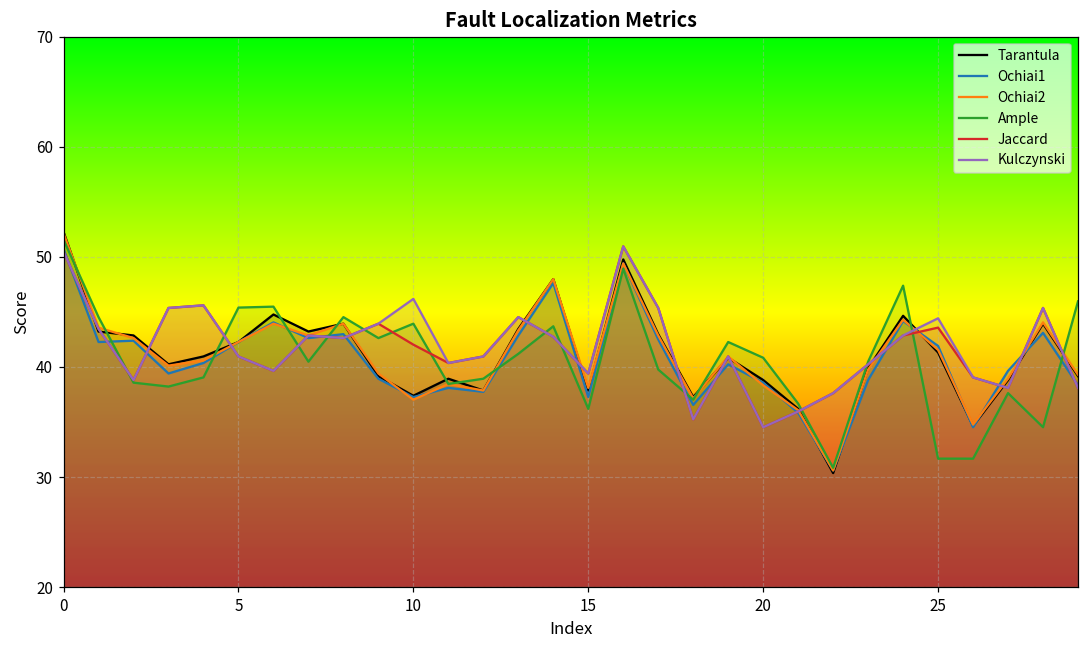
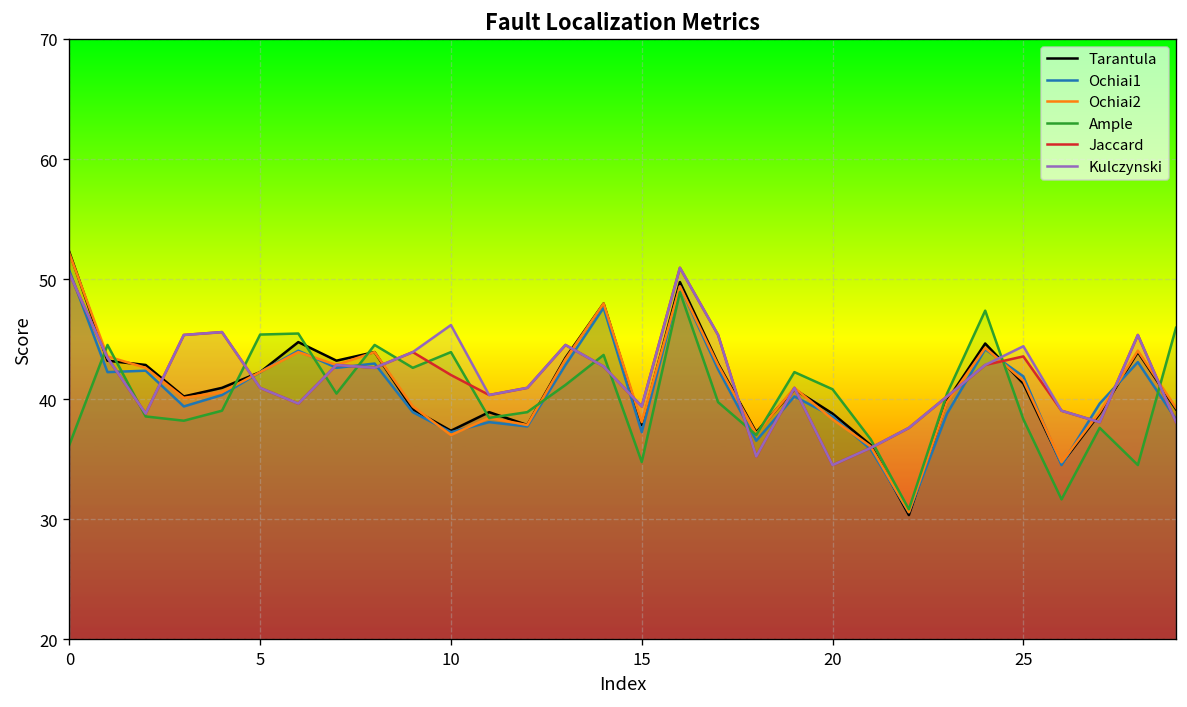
  {
    "Ochiai1": {
      "15": 37.3,
      "25": 41.9
    },
    "Ample": {
-     "0": 51.5,
+     "0": 36.2,
      "5": 45.4,
      "10": 43.9,
-     "15": 36.2,
+     "15": 34.8,
      "20": 40.8,
-     "25": 31.7
+     "25": 38.3
    },
    "Jaccard": {
      "10": 42.0,
      "25": 43.6
    },
    "Kulczynski": {
      "10": 46.2,
      "25": 44.4
    }
  }
